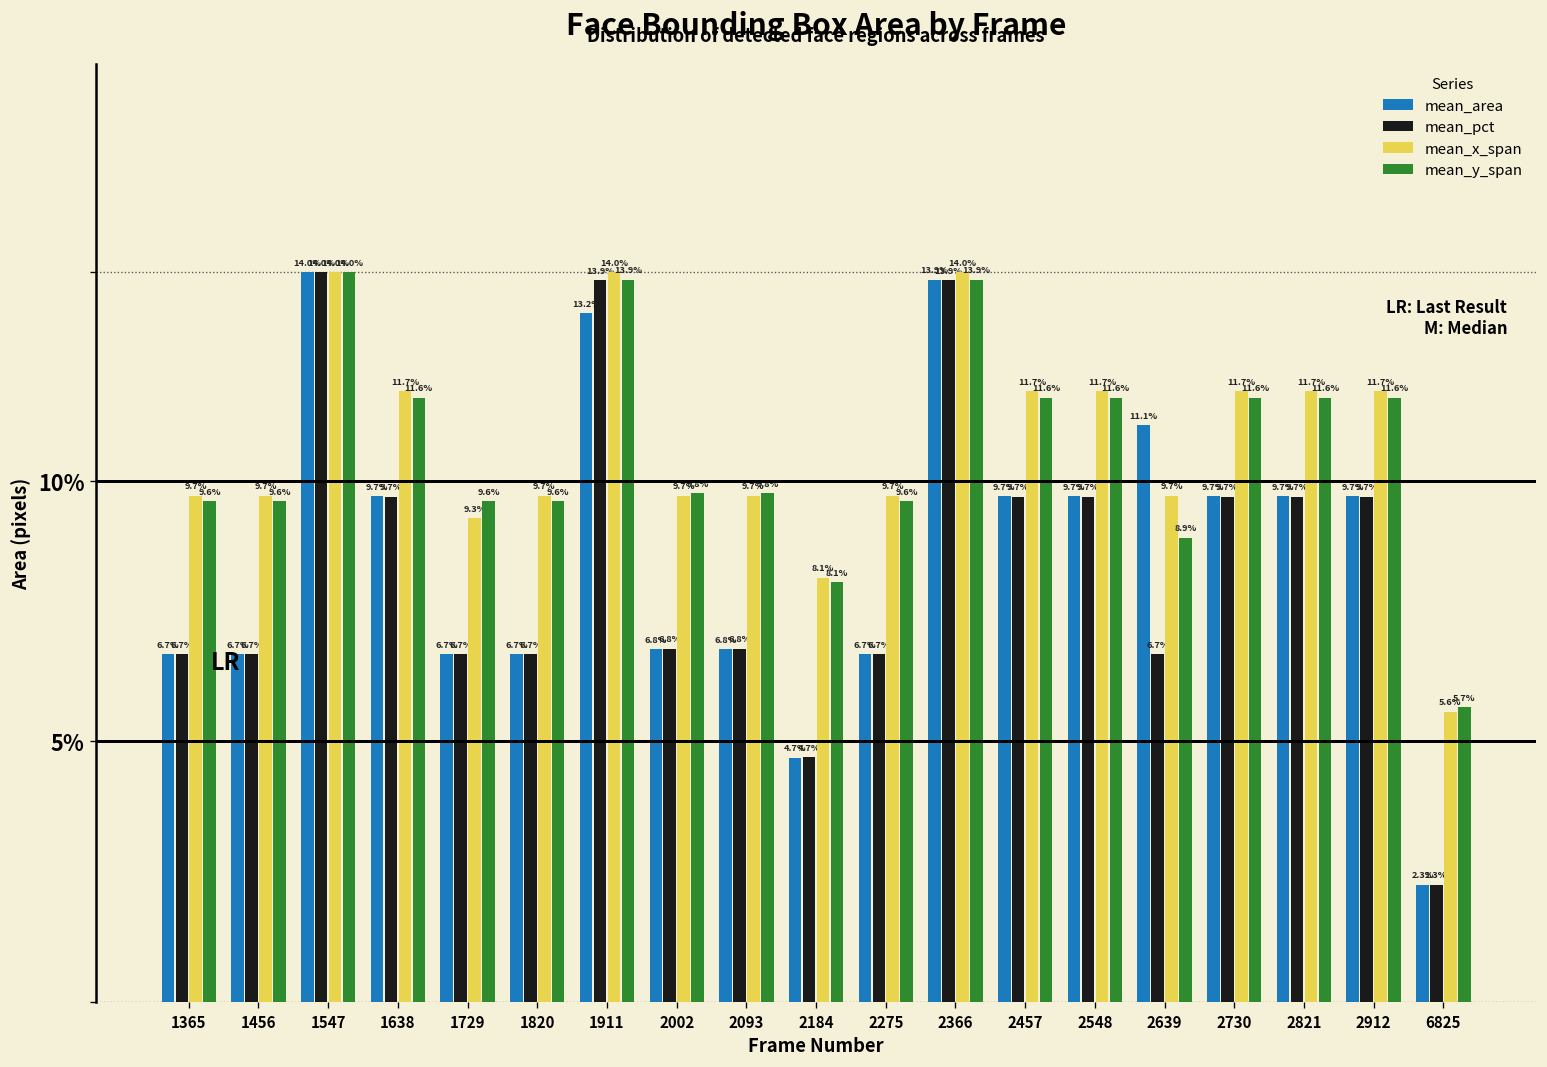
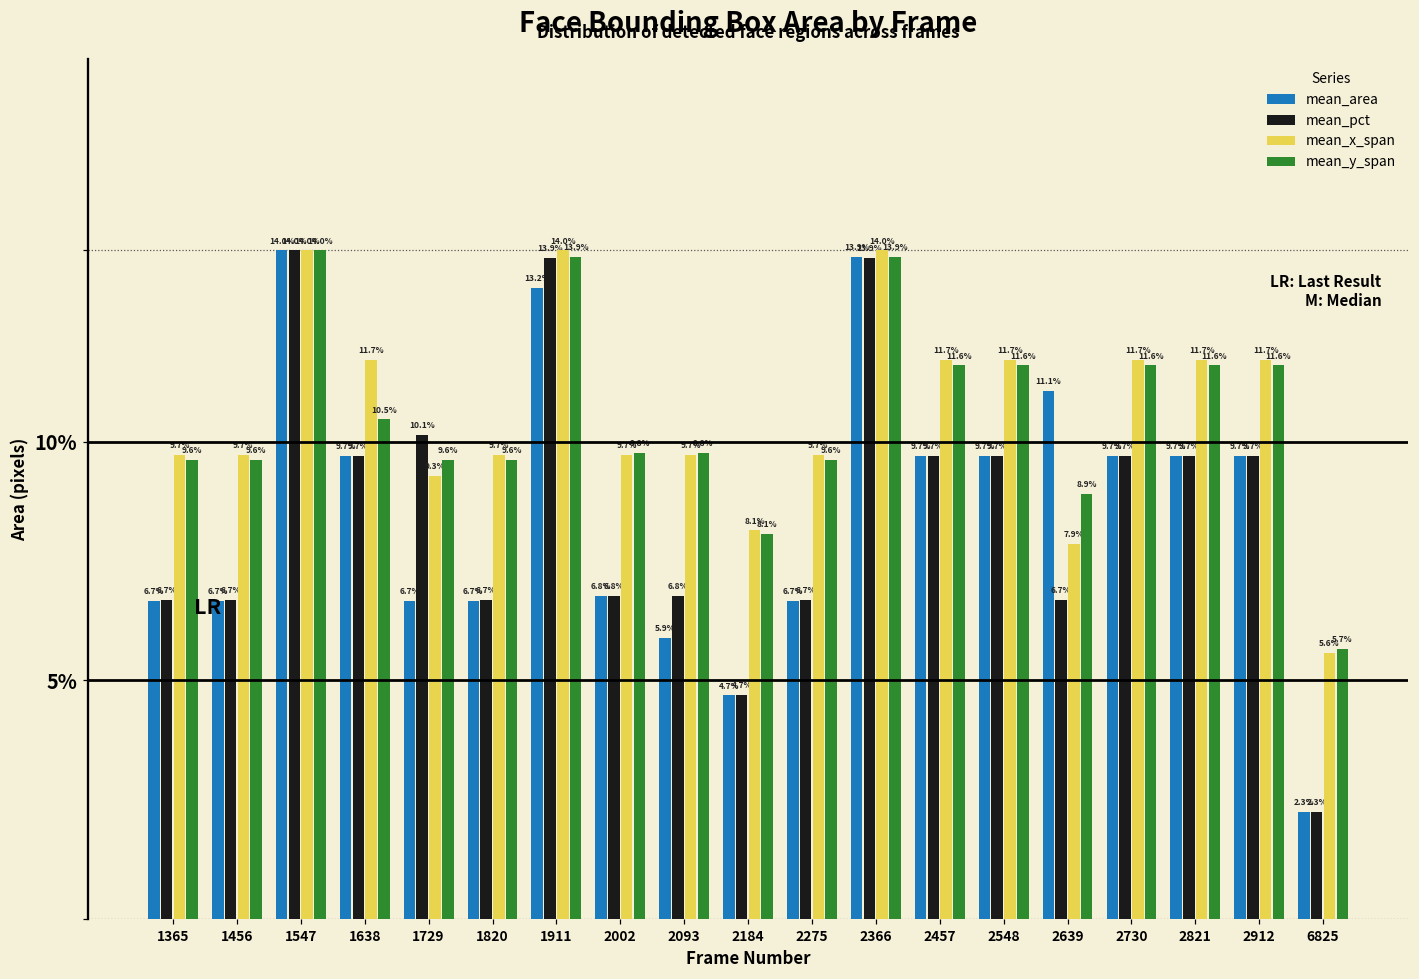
  {
    "mean_area": {
      "1729": "6.7%",
      "1911": "13.2%",
-     "2093": "6.8%",
+     "2093": "5.9%",
      "2639": "11.1%"
    },
    "mean_pct": {
-     "1729": "6.7%",
+     "1729": "10.1%",
      "1911": "13.9%",
      "2093": "6.8%",
      "2639": "6.7%"
    },
    "mean_x_span": {
      "1638": "11.7%",
      "1729": "9.3%",
-     "2639": "9.7%"
+     "2639": "7.9%"
    },
    "mean_y_span": {
-     "1638": "11.6%",
+     "1638": "10.5%",
      "1729": "9.6%",
      "2639": "8.9%"
    }
  }
